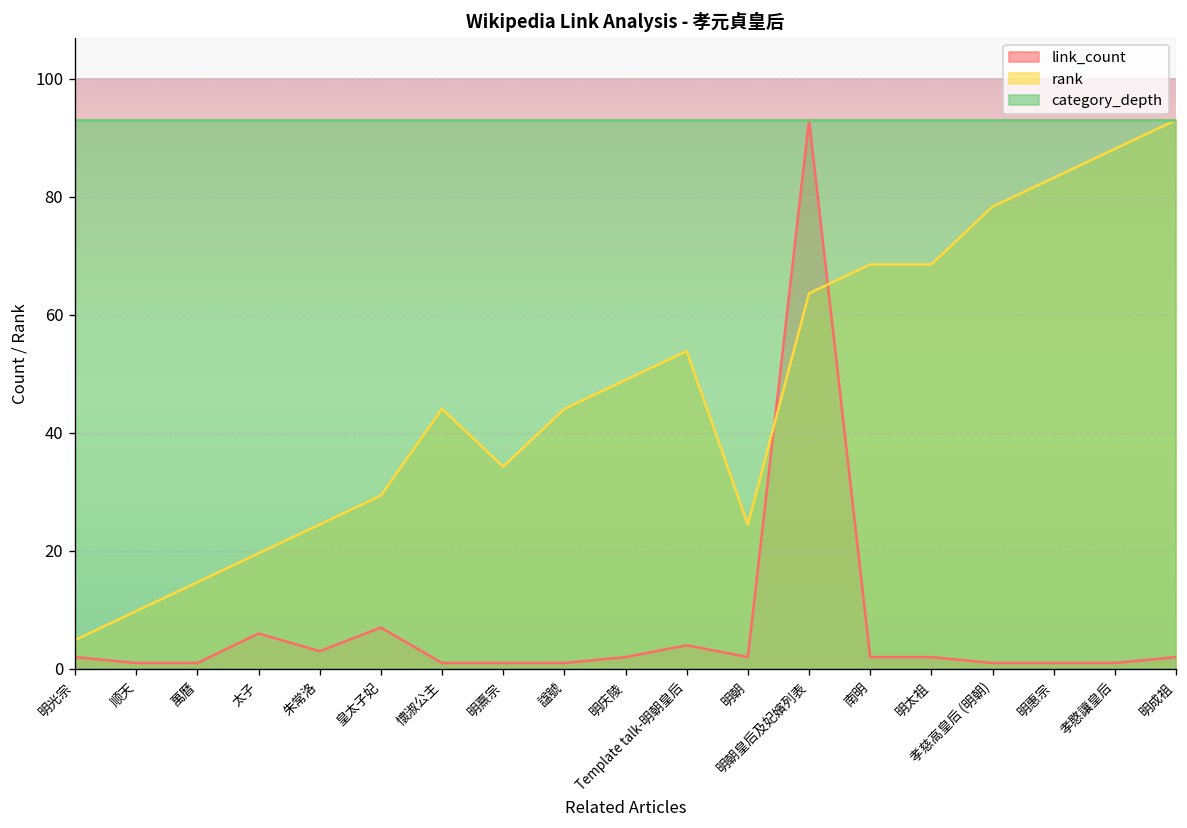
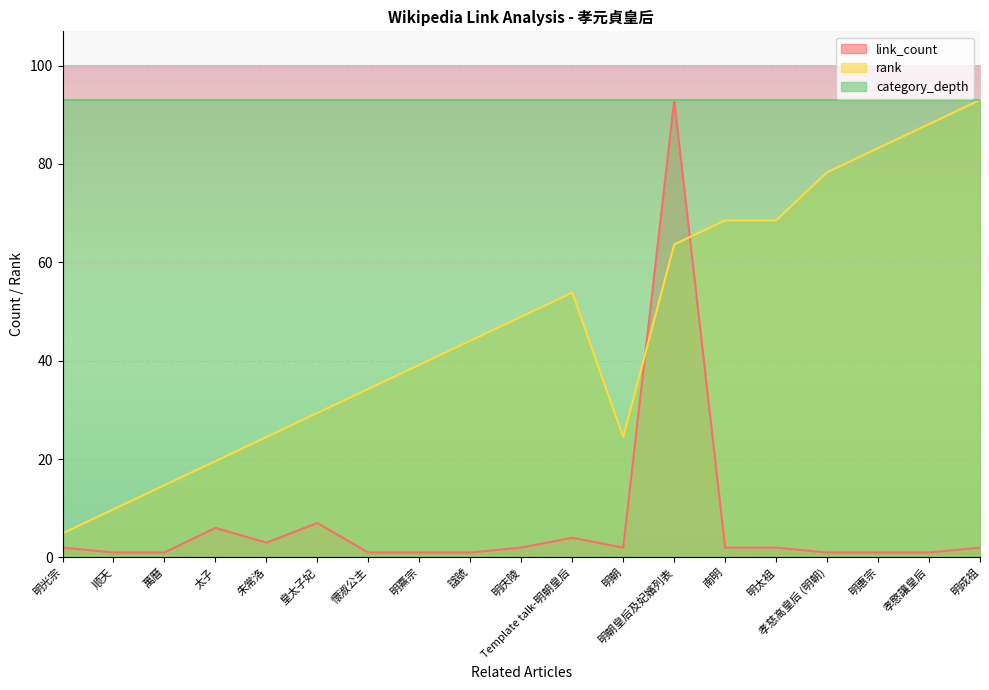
  {
    "link_count": {
      "明光宗": 2,
      "顺天": 1,
      "萬曆": 1,
      "太子": 6,
      "朱常洛": 3,
      "皇太子妃": 7,
      "懷淑公主": 1,
      "明熹宗": 1,
      "諡號": 1,
      "明庆陵": 2,
      "Template talk-明朝皇后": 4,
      "明朝": 2,
      "南明": 2,
      "明太祖": 2,
      "孝慈高皇后 (明朝)": 1,
      "明惠宗": 1,
      "孝愍讓皇后": 1,
      "明成祖": 2
    },
    "rank": {
      "明光宗": 5,
      "顺天": 10,
      "萬曆": 15,
      "太子": 20,
      "朱常洛": 24,
      "皇太子妃": 29,
-     "懷淑公主": 44,
-     "明熹宗": 34,
+     "懷淑公主": 34,
+     "明熹宗": 39,
      "諡號": 44,
      "明庆陵": 49,
      "Template talk-明朝皇后": 54,
      "明朝": 24,
      "明朝皇后及妃嬪列表": 64,
      "南明": 69,
      "明太祖": 69,
      "孝慈高皇后 (明朝)": 78,
      "明惠宗": 83,
      "孝愍讓皇后": 88
    },
    "category_depth": {
      "明光宗": 93,
      "顺天": 93,
      "萬曆": 93,
      "太子": 93,
      "朱常洛": 93,
      "皇太子妃": 93,
      "懷淑公主": 93,
      "明熹宗": 93,
      "諡號": 93,
      "明庆陵": 93,
      "Template talk-明朝皇后": 93,
      "明朝": 93,
      "南明": 93,
      "明太祖": 93,
      "孝慈高皇后 (明朝)": 93,
      "明惠宗": 93,
      "孝愍讓皇后": 93
    }
  }
